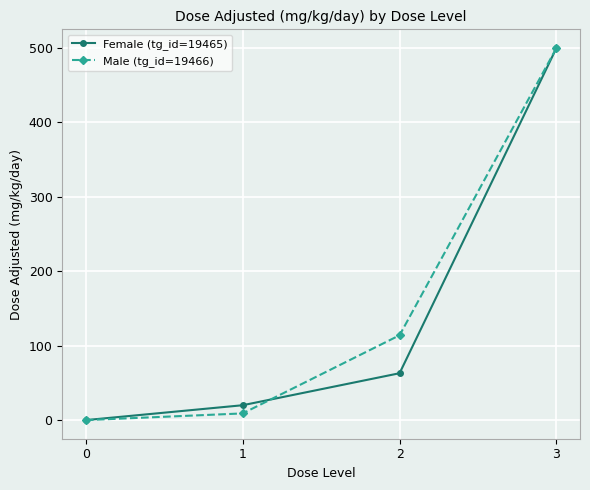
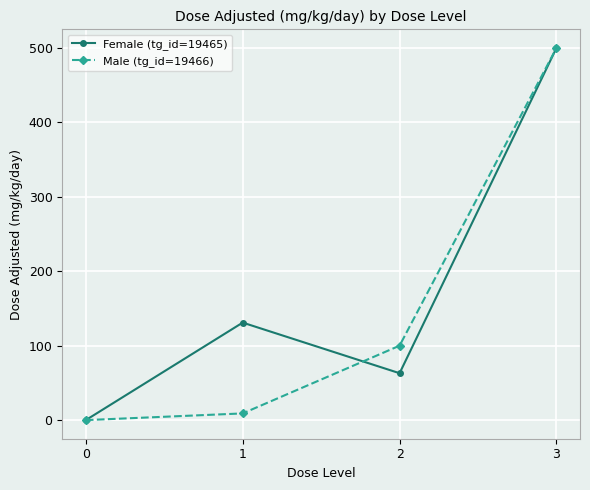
  {
    "Female (tg_id=19465)": {
-     "1": 20,
+     "1": 130,
      "2": 60
    },
    "Male (tg_id=19466)": {
      "1": 10,
-     "2": 110
+     "2": 100
    }
  }
